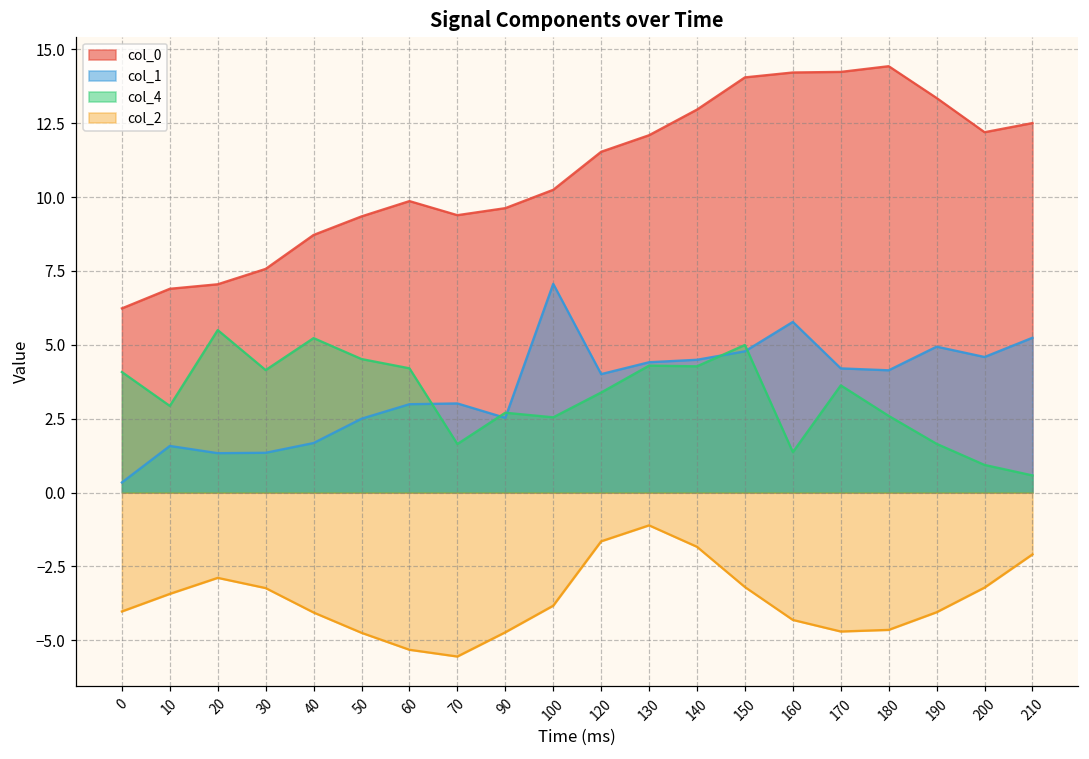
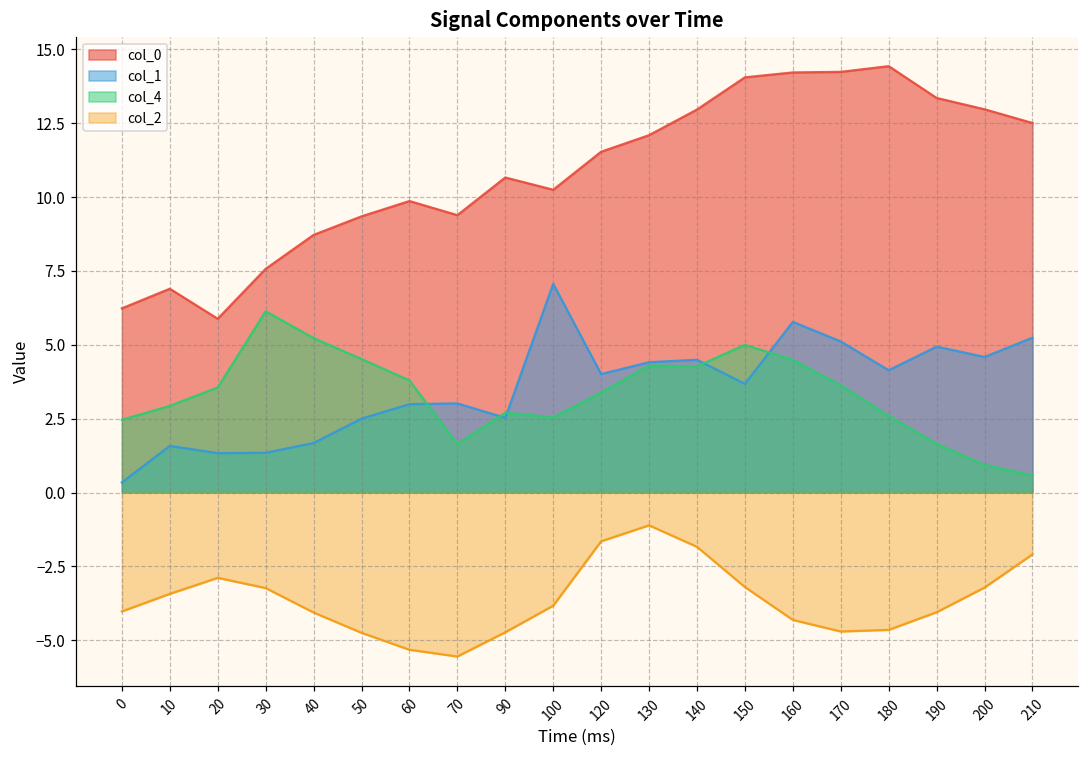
  {
    "col_0": {
      "0": 6.2,
      "10": 6.9,
-     "20": 7.1,
+     "20": 5.9,
      "30": 7.6,
      "40": 8.7,
      "50": 9.3,
      "60": 9.9,
      "70": 9.4,
-     "90": 9.6,
+     "90": 10.7,
      "100": 10.2,
      "120": 11.5,
      "130": 12.1,
      "140": 13.0,
      "150": 14.1,
      "160": 14.2,
      "170": 14.2,
      "180": 14.4,
      "190": 13.4,
-     "200": 12.2,
+     "200": 13.0,
      "210": 12.5
    },
    "col_1": {
      "0": 0.3,
      "10": 1.6,
      "20": 1.3,
      "30": 1.3,
      "40": 1.7,
      "50": 2.5,
      "60": 3.0,
      "70": 3.0,
      "90": 2.5,
      "100": 7.1,
      "120": 4.0,
      "130": 4.4,
      "140": 4.5,
-     "150": 4.8,
+     "150": 3.7,
      "160": 5.8,
-     "170": 4.2,
+     "170": 5.1,
      "180": 4.1,
      "190": 4.9,
      "200": 4.6,
      "210": 5.2
    },
    "col_4": {
-     "0": 4.1,
+     "0": 2.5,
      "10": 2.9,
-     "20": 5.5,
-     "30": 4.1,
+     "20": 3.6,
+     "30": 6.1,
      "40": 5.2,
      "50": 4.5,
-     "60": 4.2,
+     "60": 3.8,
      "70": 1.6,
      "90": 2.7,
      "100": 2.5,
      "120": 3.4,
      "130": 4.3,
      "140": 4.3,
      "150": 5.0,
-     "160": 1.4,
+     "160": 4.5,
      "170": 3.6,
      "180": 2.6,
      "190": 1.6,
      "200": 0.9,
      "210": 0.6
    }
  }
